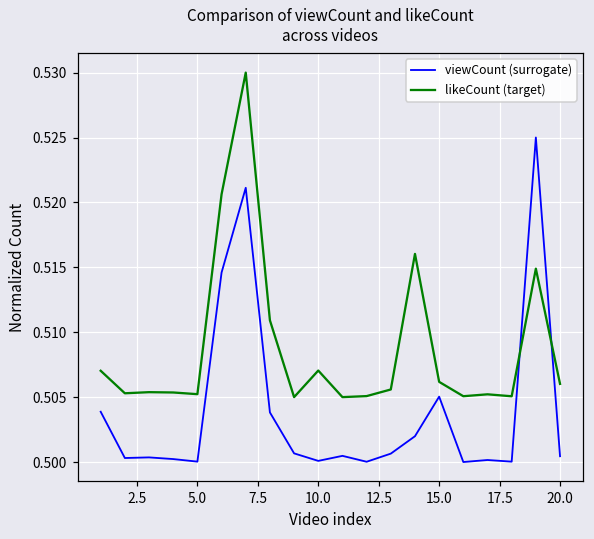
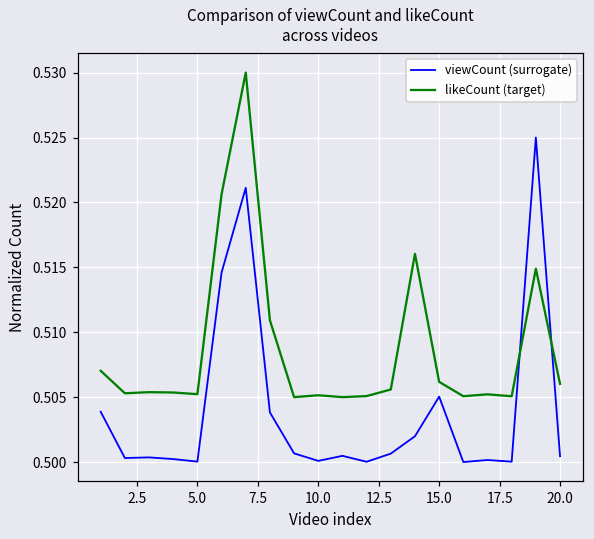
  {
    "viewCount (surrogate)": {
      "5.0": 0.5000,
      "10.0": 0.5001,
      "15.0": 0.5050,
      "20.0": 0.5004
    },
    "likeCount (target)": {
      "5.0": 0.5052,
-     "10.0": 0.5070,
+     "10.0": 0.5051,
      "15.0": 0.5062,
      "20.0": 0.5060
    }
  }
